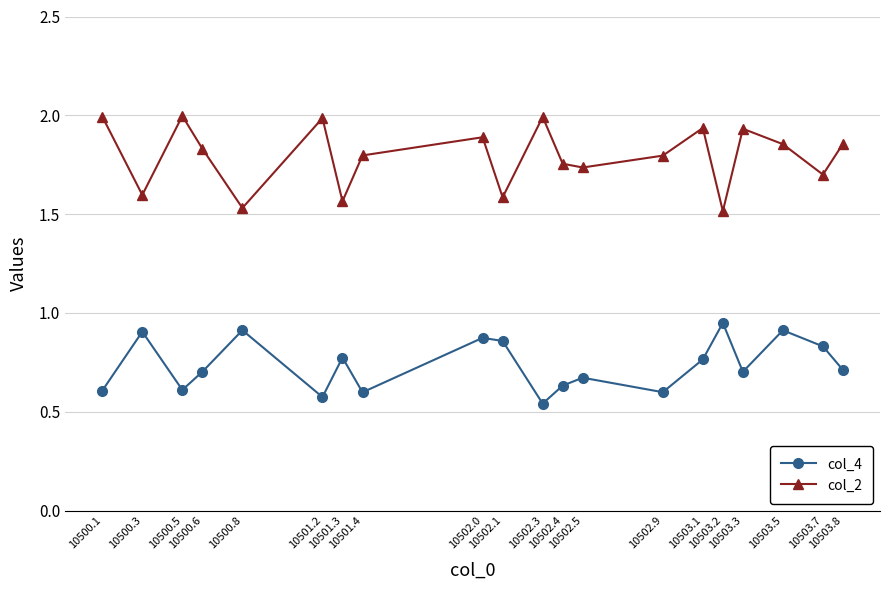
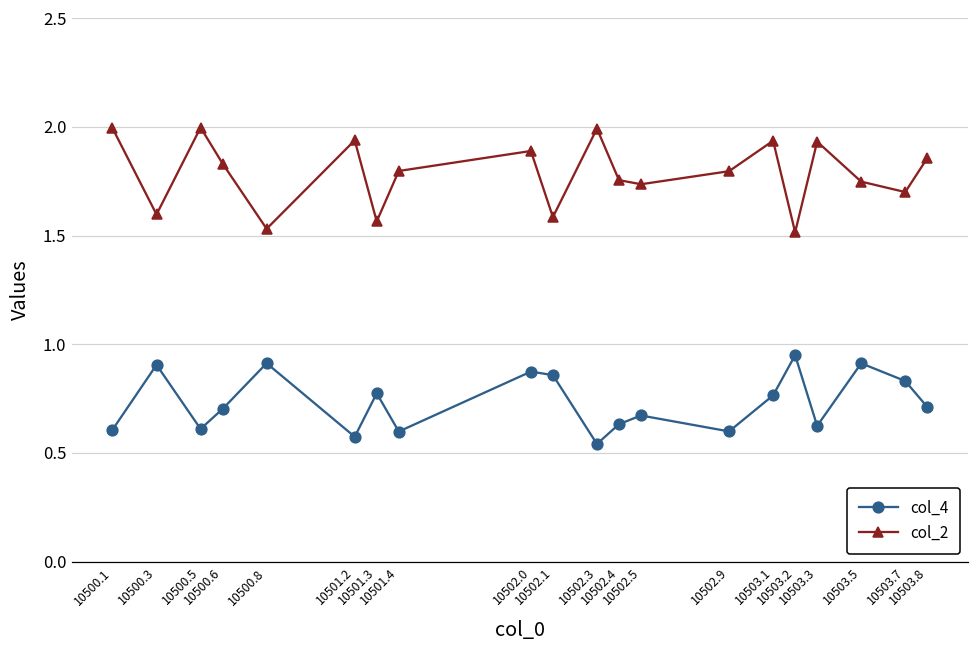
  {
    "col_4": {
      "10500.1": 0.61,
      "10500.3": 0.91,
      "10500.5": 0.61,
      "10500.6": 0.70,
      "10500.8": 0.91,
      "10501.2": 0.57,
      "10501.3": 0.77,
      "10501.4": 0.60,
      "10502.0": 0.87,
      "10502.1": 0.86,
      "10502.3": 0.54,
      "10502.4": 0.63,
      "10502.5": 0.67,
      "10502.9": 0.60,
      "10503.1": 0.76,
      "10503.2": 0.95,
-     "10503.3": 0.70,
+     "10503.3": 0.62,
      "10503.5": 0.91,
      "10503.7": 0.83,
      "10503.8": 0.71
    },
    "col_2": {
      "10500.1": 1.99,
      "10500.3": 1.60,
      "10500.5": 2.00,
      "10500.6": 1.83,
      "10500.8": 1.53,
-     "10501.2": 1.99,
+     "10501.2": 1.94,
      "10501.3": 1.57,
      "10501.4": 1.80,
      "10502.0": 1.89,
      "10502.1": 1.59,
      "10502.3": 1.99,
      "10502.4": 1.76,
      "10502.5": 1.74,
      "10502.9": 1.80,
      "10503.1": 1.94,
      "10503.2": 1.52,
      "10503.3": 1.93,
-     "10503.5": 1.85,
+     "10503.5": 1.75,
      "10503.7": 1.70,
      "10503.8": 1.86
    }
  }
